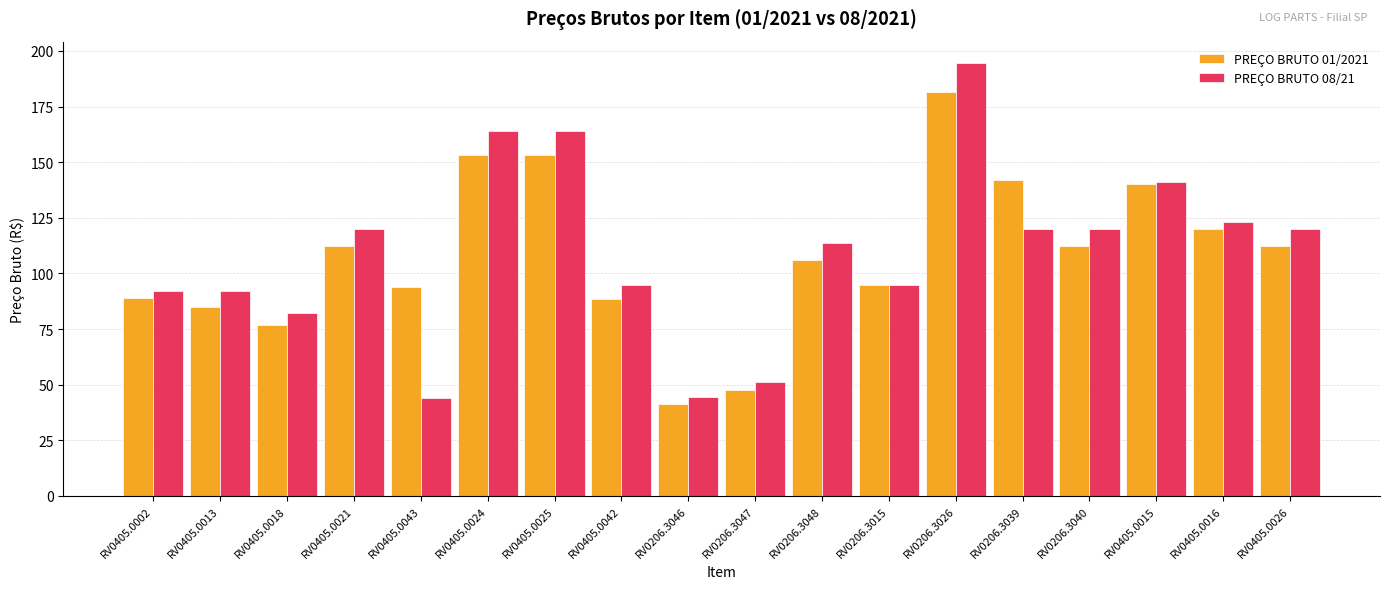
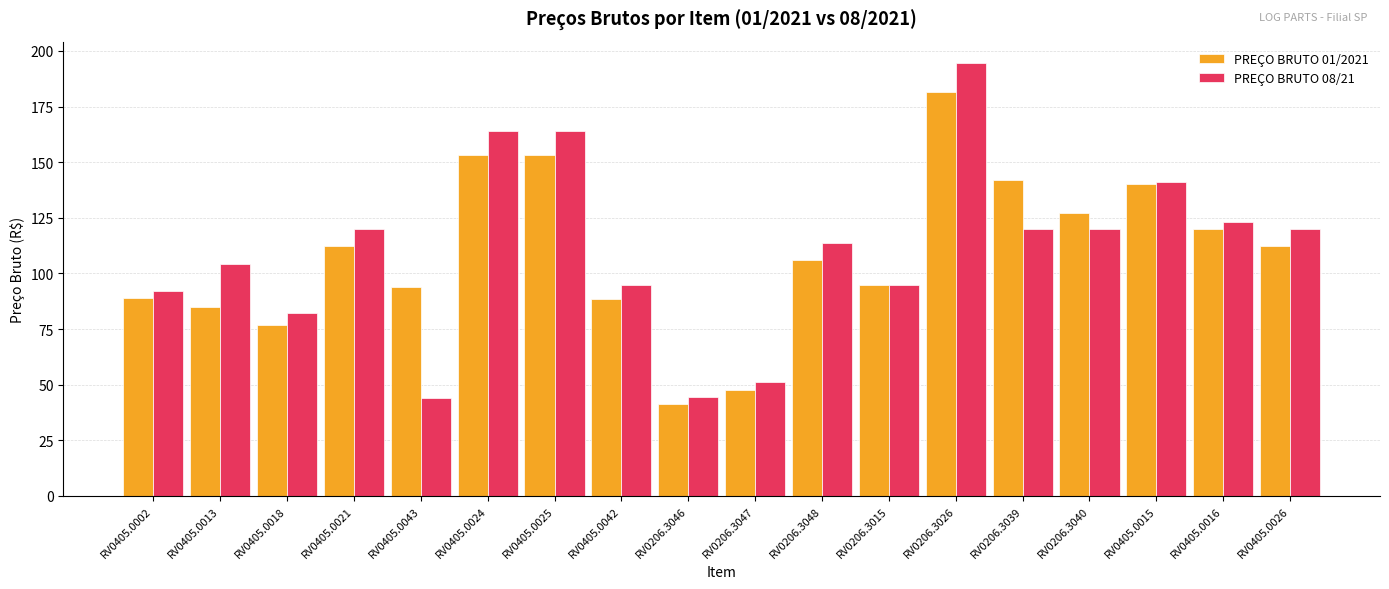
  {
    "PREÇO BRUTO 01/2021": {
      "RV0405.0002": 89,
      "RV0405.0013": 85,
      "RV0405.0018": 77,
      "RV0405.0021": 112,
      "RV0405.0043": 94,
      "RV0405.0024": 153,
      "RV0405.0025": 153,
      "RV0405.0042": 88,
      "RV0206.3046": 41,
      "RV0206.3047": 48,
      "RV0206.3048": 106,
      "RV0206.3015": 95,
      "RV0206.3026": 182,
      "RV0206.3039": 142,
-     "RV0206.3040": 112,
+     "RV0206.3040": 127,
      "RV0405.0015": 140,
      "RV0405.0016": 120,
      "RV0405.0026": 112
    },
    "PREÇO BRUTO 08/21": {
      "RV0405.0002": 92,
-     "RV0405.0013": 92,
+     "RV0405.0013": 104,
      "RV0405.0018": 82,
      "RV0405.0021": 120,
      "RV0405.0043": 44,
      "RV0405.0024": 164,
      "RV0405.0025": 164,
      "RV0405.0042": 95,
      "RV0206.3046": 44,
      "RV0206.3047": 51,
      "RV0206.3048": 114,
      "RV0206.3015": 95,
      "RV0206.3026": 194,
      "RV0206.3039": 120,
      "RV0206.3040": 120,
      "RV0405.0015": 141,
      "RV0405.0016": 123,
      "RV0405.0026": 120
    }
  }
